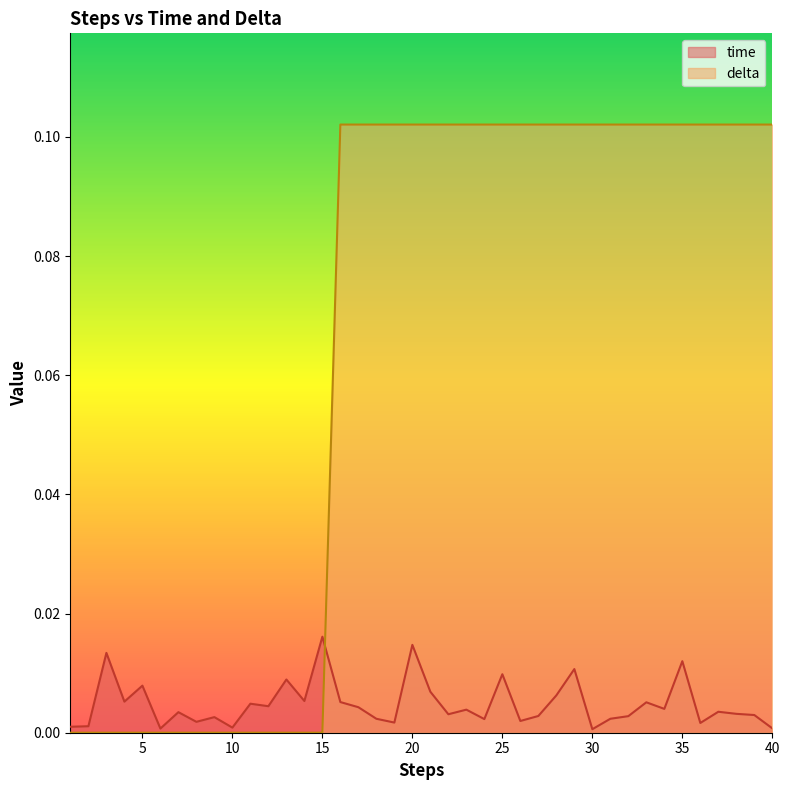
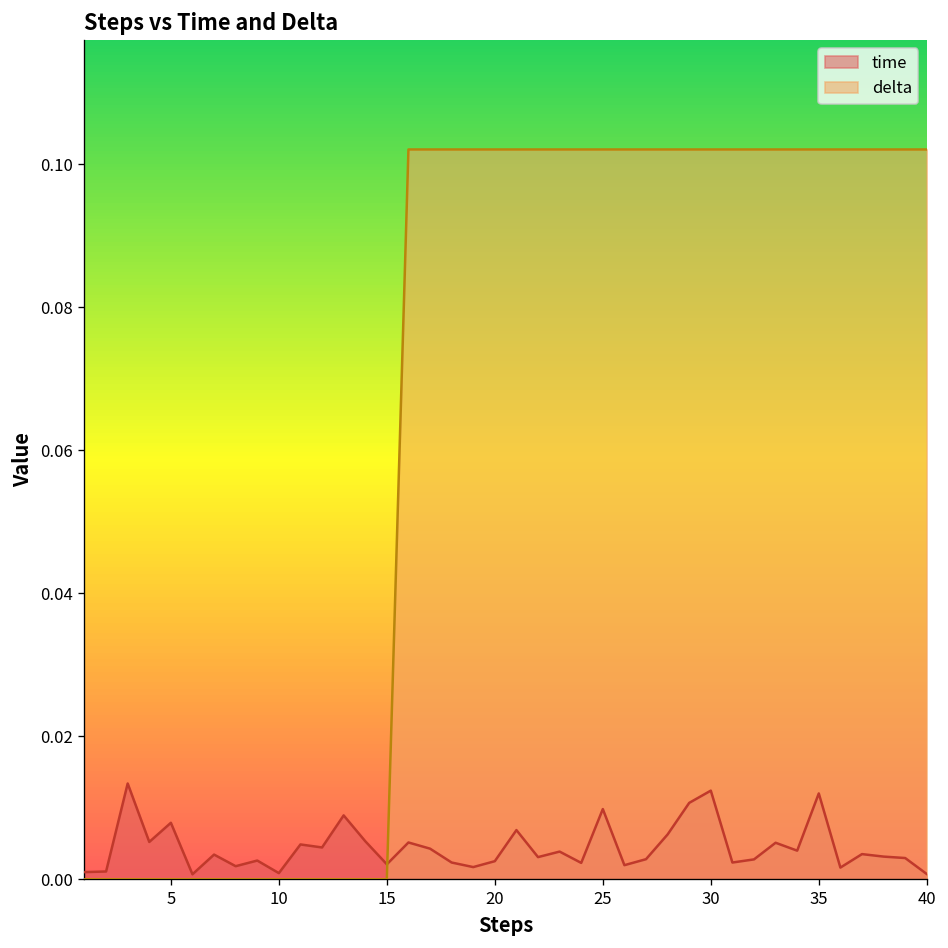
  {
    "time": {
      "5": 0.008,
      "10": 0.001,
-     "15": 0.016,
-     "20": 0.015,
+     "15": 0.002,
+     "20": 0.003,
      "25": 0.010,
-     "30": 0.001,
+     "30": 0.012,
      "35": 0.012,
      "40": 0.001
    },
    "delta": {
      "5": 0.000,
      "10": 0.000,
      "15": 0.000,
      "20": 0.102,
      "25": 0.102,
      "30": 0.102,
      "35": 0.102,
      "40": 0.102
    }
  }
